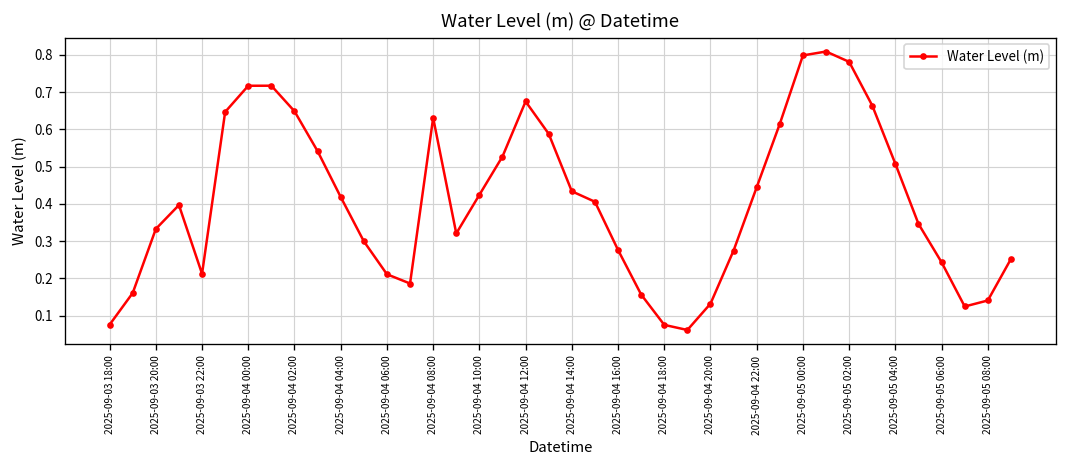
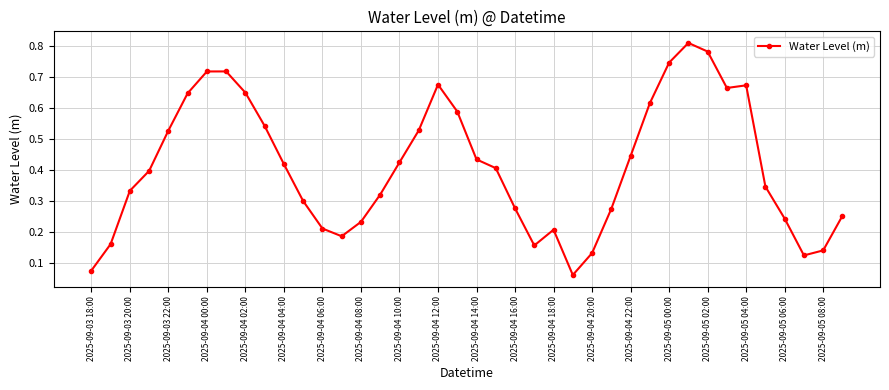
  {
    "2025-09-03 18:00": 0.08,
    "2025-09-03 20:00": 0.33,
-   "2025-09-03 22:00": 0.21,
+   "2025-09-03 22:00": 0.53,
    "2025-09-04 00:00": 0.72,
    "2025-09-04 02:00": 0.65,
    "2025-09-04 04:00": 0.42,
    "2025-09-04 06:00": 0.21,
-   "2025-09-04 08:00": 0.63,
+   "2025-09-04 08:00": 0.23,
    "2025-09-04 10:00": 0.42,
    "2025-09-04 12:00": 0.67,
    "2025-09-04 14:00": 0.43,
    "2025-09-04 16:00": 0.28,
-   "2025-09-04 18:00": 0.07,
+   "2025-09-04 18:00": 0.21,
    "2025-09-04 20:00": 0.13,
    "2025-09-04 22:00": 0.44,
-   "2025-09-05 00:00": 0.80,
+   "2025-09-05 00:00": 0.75,
    "2025-09-05 02:00": 0.78,
-   "2025-09-05 04:00": 0.51,
+   "2025-09-05 04:00": 0.67,
    "2025-09-05 06:00": 0.24,
    "2025-09-05 08:00": 0.14
  }
